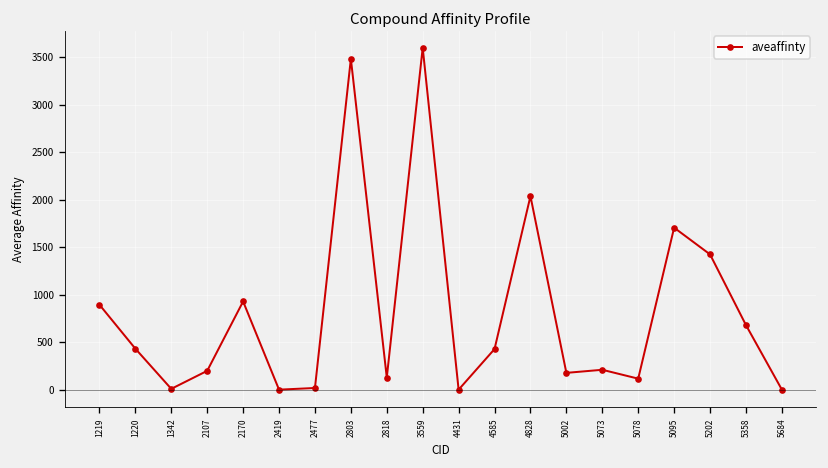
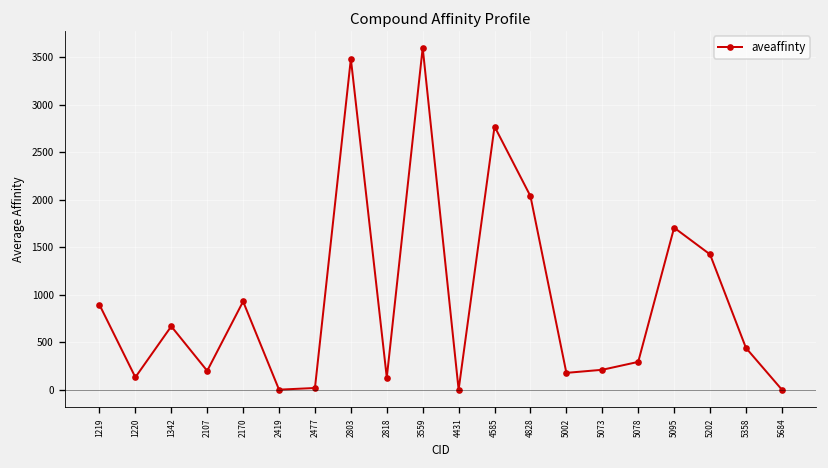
  {
    "1219": 900,
-   "1220": 400,
-   "1342": 0,
+   "1220": 100,
+   "1342": 700,
    "2107": 200,
    "2170": 900,
    "2419": 0,
    "2477": 0,
    "2803": 3500,
    "2818": 100,
    "3559": 3600,
    "4431": 0,
-   "4585": 400,
+   "4585": 2800,
    "4828": 2000,
    "5002": 200,
    "5073": 200,
-   "5078": 100,
+   "5078": 300,
    "5095": 1700,
    "5202": 1400,
-   "5358": 700,
+   "5358": 400,
    "5684": 0
  }
